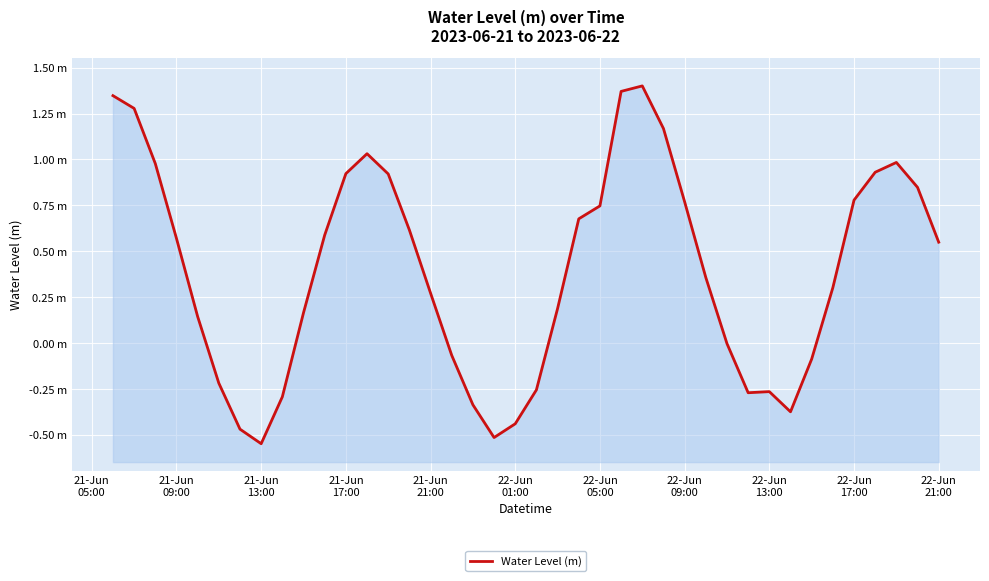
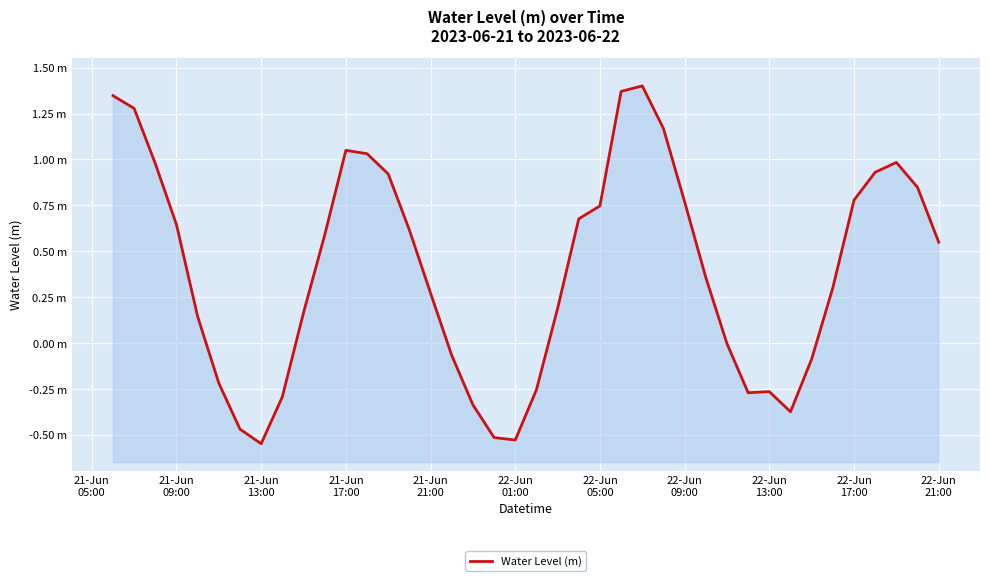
  {
-   "21-Jun 09:00": "0.57 m",
+   "21-Jun 09:00": "0.65 m",
    "21-Jun 13:00": "-0.55 m",
-   "21-Jun 17:00": "0.92 m",
+   "21-Jun 17:00": "1.05 m",
    "21-Jun 21:00": "0.27 m",
-   "22-Jun 01:00": "-0.44 m",
+   "22-Jun 01:00": "-0.53 m",
    "22-Jun 05:00": "0.75 m",
    "22-Jun 09:00": "0.77 m",
    "22-Jun 13:00": "-0.26 m",
    "22-Jun 17:00": "0.78 m",
    "22-Jun 21:00": "0.55 m"
  }
